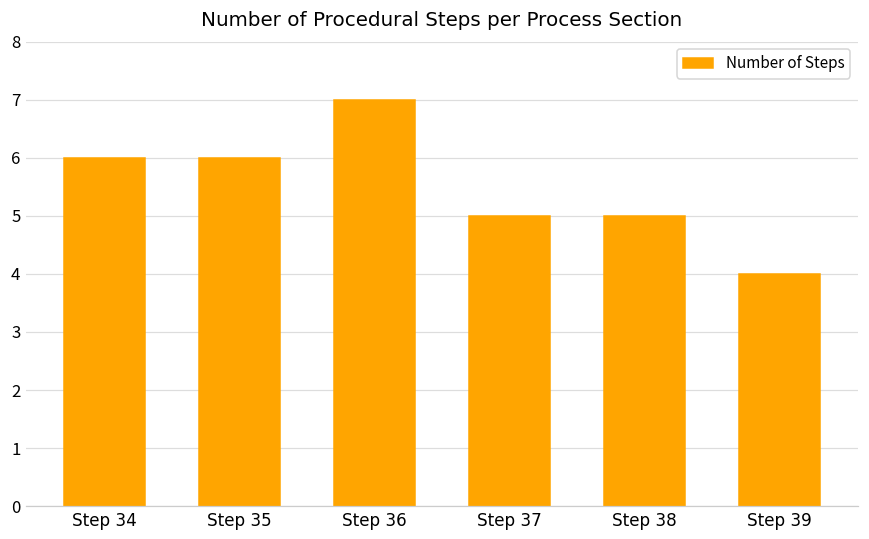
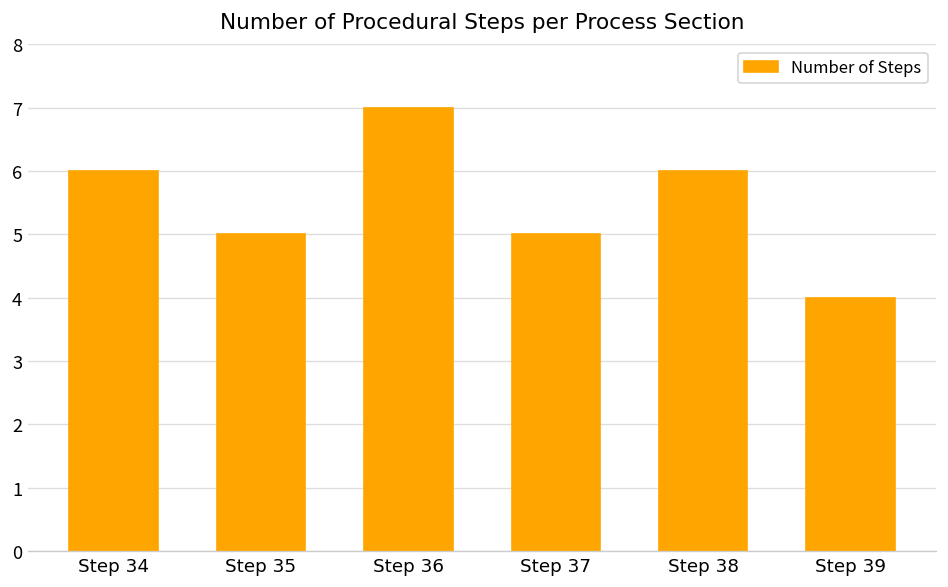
  {
    "Step 34": 6,
-   "Step 35": 6,
+   "Step 35": 5,
    "Step 36": 7,
    "Step 37": 5,
-   "Step 38": 5,
+   "Step 38": 6,
    "Step 39": 4
  }
